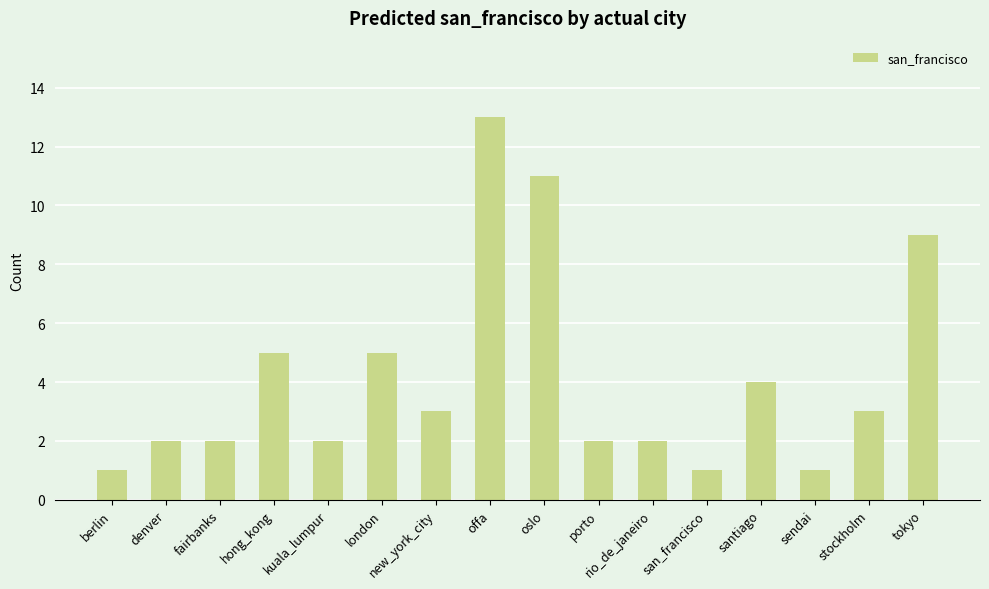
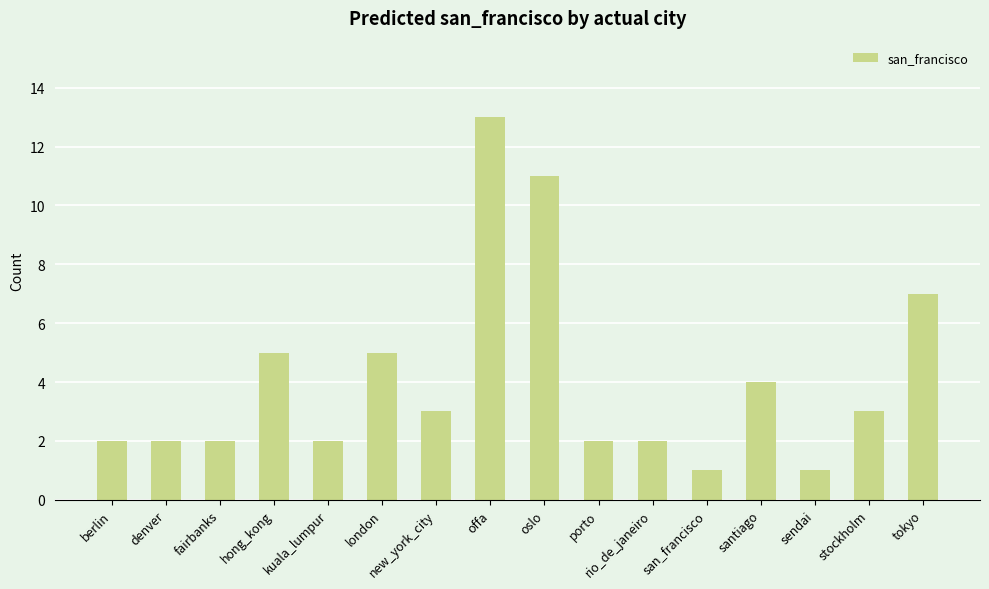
  {
-   "berlin": 1,
+   "berlin": 2,
    "denver": 2,
    "fairbanks": 2,
    "hong_kong": 5,
    "kuala_lumpur": 2,
    "london": 5,
    "new_york_city": 3,
    "offa": 13,
    "oslo": 11,
    "porto": 2,
    "rio_de_janeiro": 2,
    "san_francisco": 1,
    "santiago": 4,
    "sendai": 1,
    "stockholm": 3,
-   "tokyo": 9
+   "tokyo": 7
  }
